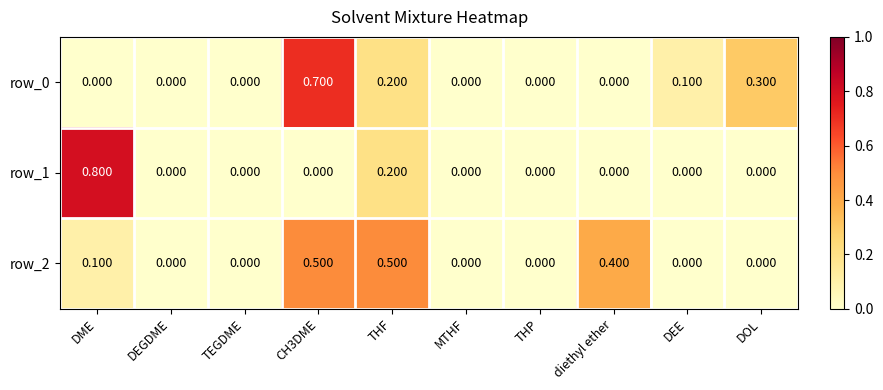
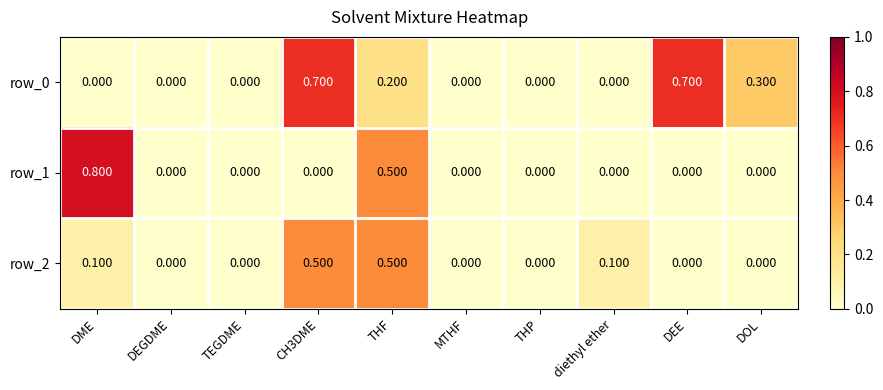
  {
    "row_0": {
      "DME": 0.000,
      "DEGDME": 0.000,
      "TEGDME": 0.000,
      "CH3DME": 0.700,
      "THF": 0.200,
      "MTHF": 0.000,
      "THP": 0.000,
      "diethyl ether": 0.000,
-     "DEE": 0.100,
+     "DEE": 0.700,
      "DOL": 0.300
    },
    "row_1": {
      "DME": 0.800,
      "DEGDME": 0.000,
      "TEGDME": 0.000,
      "CH3DME": 0.000,
-     "THF": 0.200,
+     "THF": 0.500,
      "MTHF": 0.000,
      "THP": 0.000,
      "diethyl ether": 0.000,
      "DEE": 0.000,
      "DOL": 0.000
    },
    "row_2": {
      "DME": 0.100,
      "DEGDME": 0.000,
      "TEGDME": 0.000,
      "CH3DME": 0.500,
      "THF": 0.500,
      "MTHF": 0.000,
      "THP": 0.000,
-     "diethyl ether": 0.400,
+     "diethyl ether": 0.100,
      "DEE": 0.000,
      "DOL": 0.000
    }
  }
